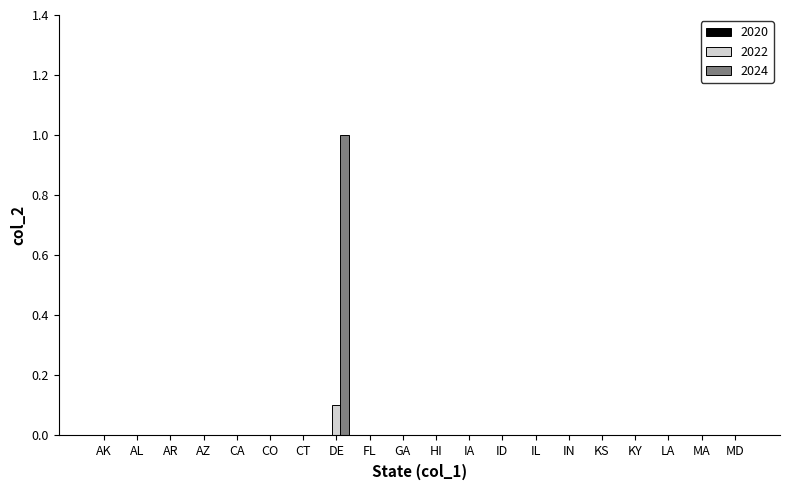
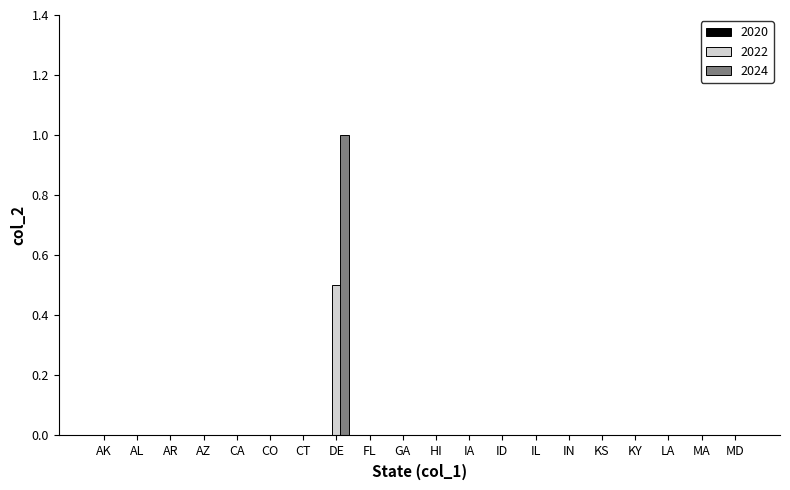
  {
    "2020": {
      "AK": 0.0,
      "AL": 0.0,
      "AR": 0.0,
      "AZ": 0.0,
      "CA": 0.0,
      "CO": 0.0,
      "CT": 0.0,
      "DE": 0.0,
      "FL": 0.0,
      "GA": 0.0,
      "HI": 0.0,
      "IA": 0.0,
      "ID": 0.0,
      "IL": 0.0,
      "IN": 0.0,
      "KS": 0.0,
      "KY": 0.0,
      "LA": 0.0,
      "MA": 0.0,
      "MD": 0.0
    },
    "2022": {
      "AK": 0.0,
      "AL": 0.0,
      "AR": 0.0,
      "AZ": 0.0,
      "CA": 0.0,
      "CO": 0.0,
      "CT": 0.0,
-     "DE": 0.1,
+     "DE": 0.5,
      "FL": 0.0,
      "GA": 0.0,
      "HI": 0.0,
      "IA": 0.0,
      "ID": 0.0,
      "IL": 0.0,
      "IN": 0.0,
      "KS": 0.0,
      "KY": 0.0,
      "LA": 0.0,
      "MA": 0.0,
      "MD": 0.0
    },
    "2024": {
      "AK": 0.0,
      "AL": 0.0,
      "AR": 0.0,
      "AZ": 0.0,
      "CA": 0.0,
      "CO": 0.0,
      "CT": 0.0,
      "DE": 1.0,
      "FL": 0.0,
      "GA": 0.0,
      "HI": 0.0,
      "IA": 0.0,
      "ID": 0.0,
      "IL": 0.0,
      "IN": 0.0,
      "KS": 0.0,
      "KY": 0.0,
      "LA": 0.0,
      "MA": 0.0,
      "MD": 0.0
    }
  }
